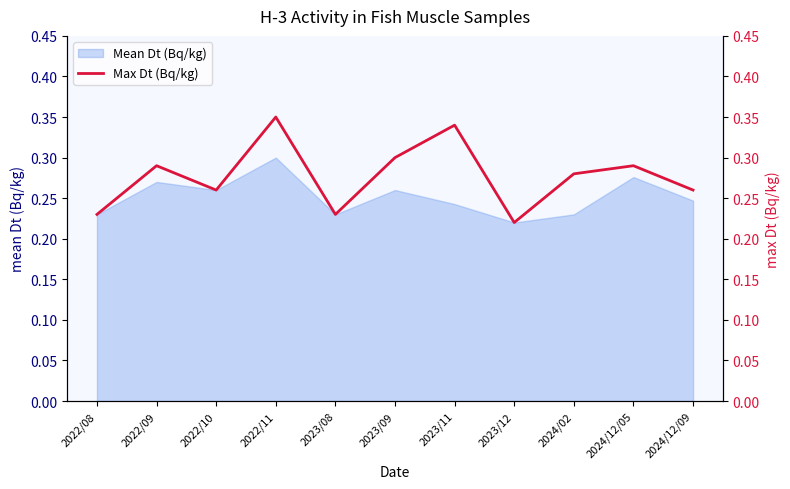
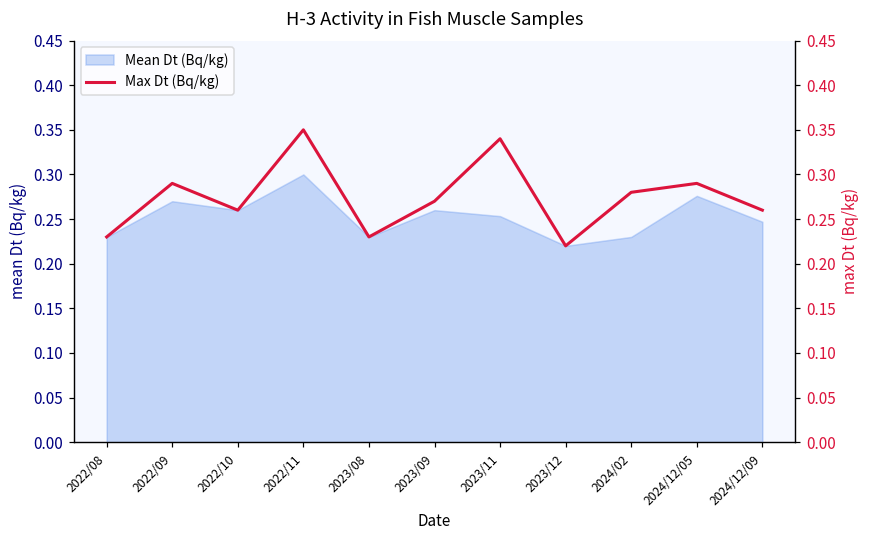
  {
    "Mean Dt (Bq/kg)": {
      "2022/08": 0.23,
      "2022/09": 0.27,
      "2022/10": 0.26,
      "2022/11": 0.30,
      "2023/08": 0.23,
      "2023/09": 0.26,
-     "2023/11": 0.24,
+     "2023/11": 0.25,
      "2023/12": 0.22,
      "2024/02": 0.23,
      "2024/12/05": 0.28,
      "2024/12/09": 0.25
    },
    "Max Dt (Bq/kg)": {
      "2022/08": 0.23,
      "2022/09": 0.29,
      "2022/10": 0.26,
      "2022/11": 0.35,
      "2023/08": 0.23,
-     "2023/09": 0.30,
+     "2023/09": 0.27,
      "2023/11": 0.34,
      "2023/12": 0.22,
      "2024/02": 0.28,
      "2024/12/05": 0.29,
      "2024/12/09": 0.26
    }
  }
